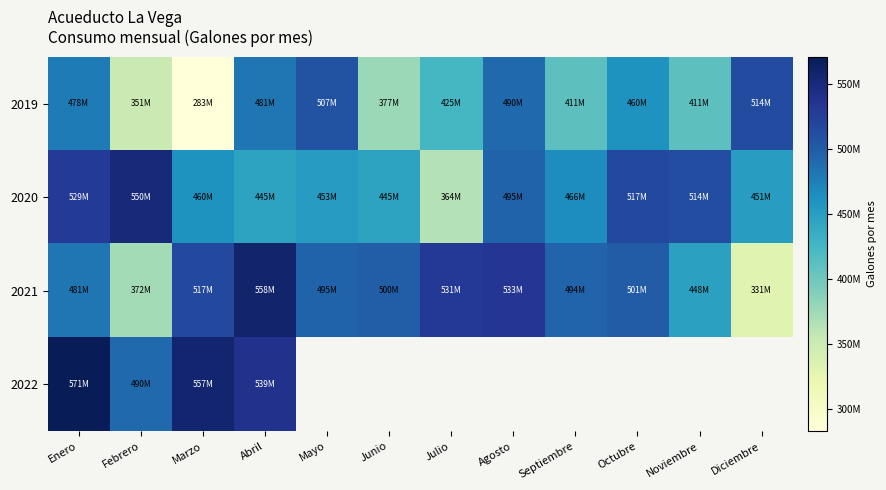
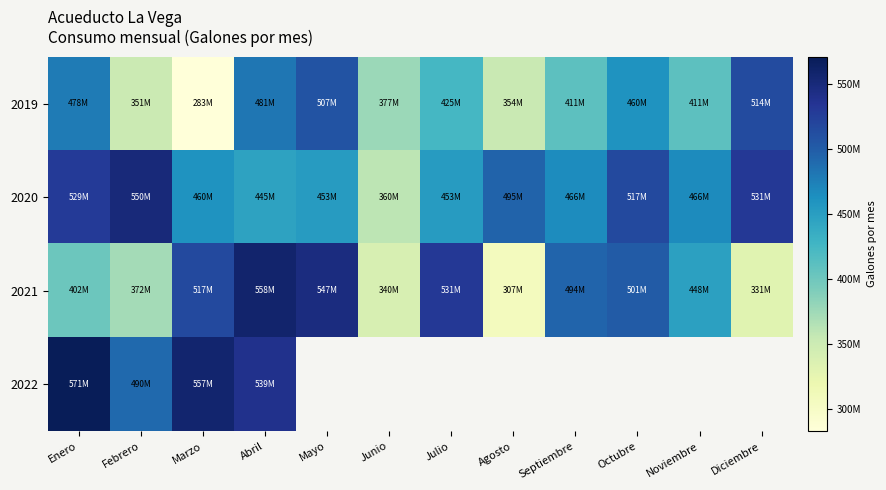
  {
    "2019": {
      "Enero": "478M",
      "Febrero": "351M",
      "Marzo": "283M",
      "Abril": "481M",
      "Mayo": "507M",
      "Junio": "377M",
      "Julio": "425M",
-     "Agosto": "490M",
+     "Agosto": "354M",
      "Septiembre": "411M",
      "Octubre": "460M",
      "Noviembre": "411M",
      "Diciembre": "514M"
    },
    "2020": {
      "Enero": "529M",
      "Febrero": "550M",
      "Marzo": "460M",
      "Abril": "445M",
      "Mayo": "453M",
-     "Junio": "445M",
-     "Julio": "364M",
+     "Junio": "360M",
+     "Julio": "453M",
      "Agosto": "495M",
      "Septiembre": "466M",
      "Octubre": "517M",
-     "Noviembre": "514M",
-     "Diciembre": "451M"
+     "Noviembre": "466M",
+     "Diciembre": "531M"
    },
    "2021": {
-     "Enero": "481M",
+     "Enero": "402M",
      "Febrero": "372M",
      "Marzo": "517M",
      "Abril": "558M",
-     "Mayo": "495M",
-     "Junio": "500M",
+     "Mayo": "547M",
+     "Junio": "340M",
      "Julio": "531M",
-     "Agosto": "533M",
+     "Agosto": "307M",
      "Septiembre": "494M",
      "Octubre": "501M",
      "Noviembre": "448M",
      "Diciembre": "331M"
    },
    "2022": {
      "Enero": "571M",
      "Febrero": "490M",
      "Marzo": "557M",
      "Abril": "539M"
    }
  }
